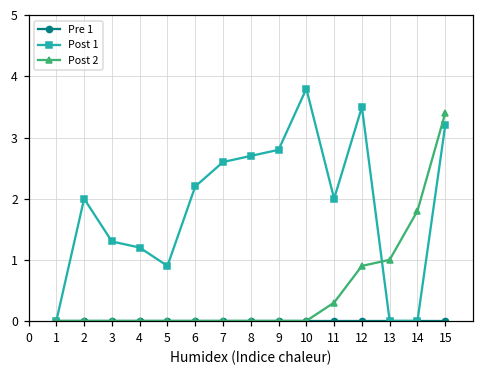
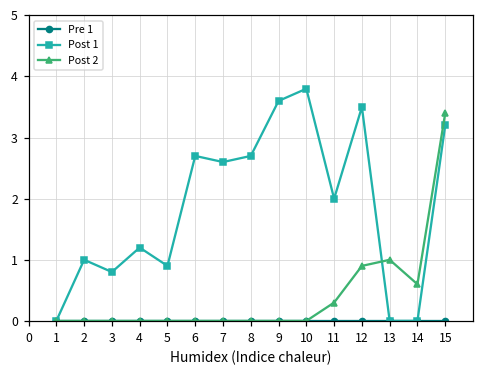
  {
    "Pre 1": {
      "11": 0.0,
      "12": 0.0,
      "15": 0.0
    },
    "Post 1": {
-     "2": 2,
-     "3": 1.3,
+     "2": 1,
+     "3": 0.8,
      "4": 1.2,
      "5": 0.9,
-     "6": 2.2,
+     "6": 2.7,
      "7": 2.6,
      "8": 2.7,
-     "9": 2.8,
+     "9": 3.6,
      "10": 3.8,
      "11": 2.0,
      "12": 3.5,
      "15": 3.2
    },
    "Post 2": {
      "11": 0.3,
      "12": 0.9,
      "13": 1.0,
-     "14": 1.8,
+     "14": 0.6,
      "15": 3.4
    }
  }
